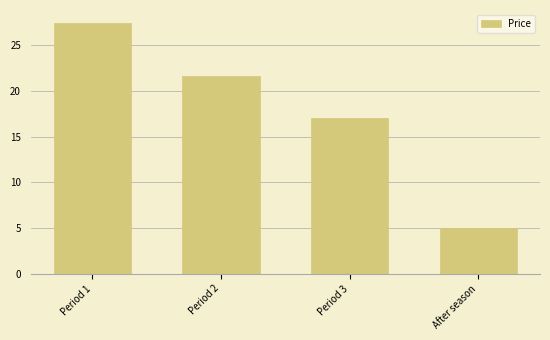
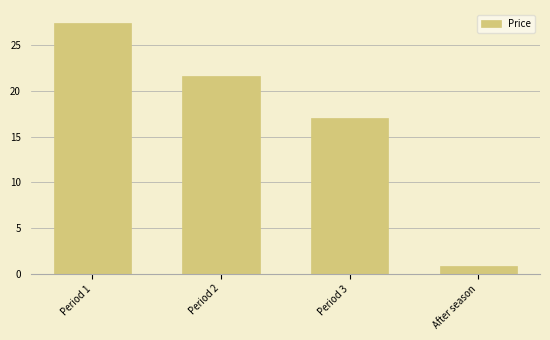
  {
    "Period 1": 27,
    "Period 2": 22,
    "Period 3": 17,
-   "After season": 5
+   "After season": 1
  }
